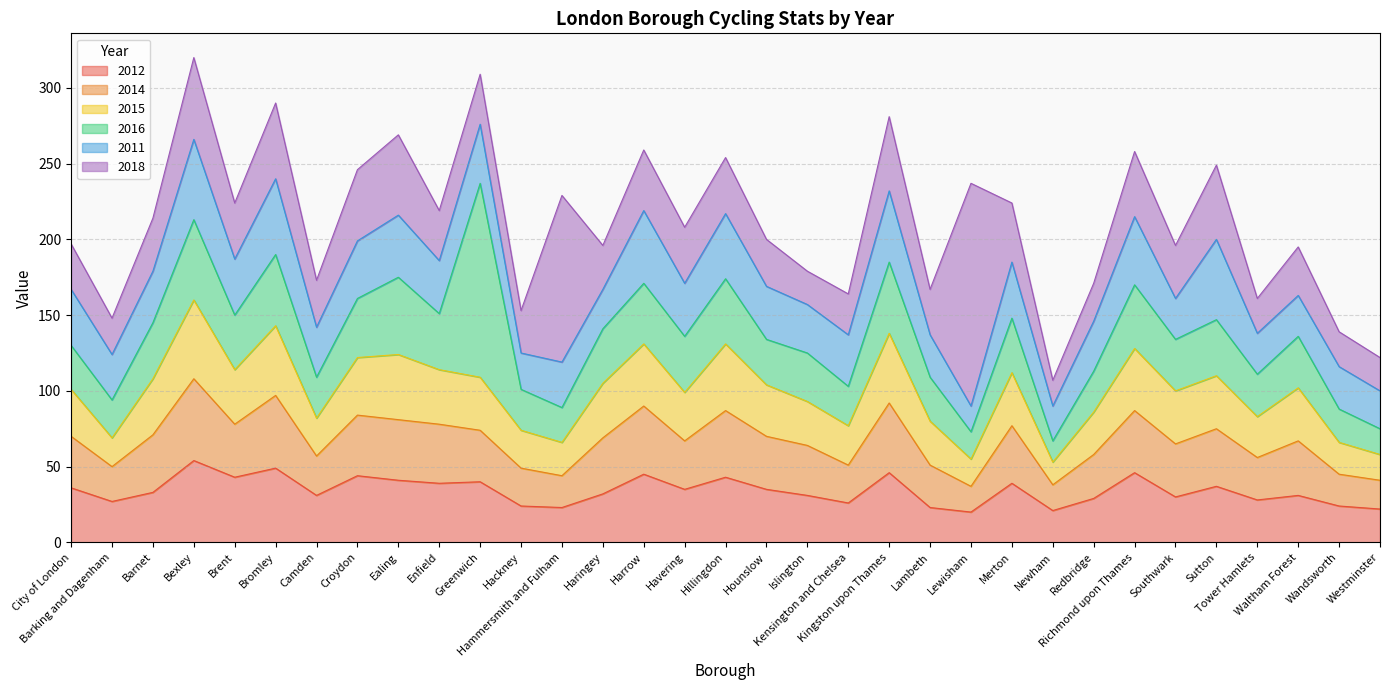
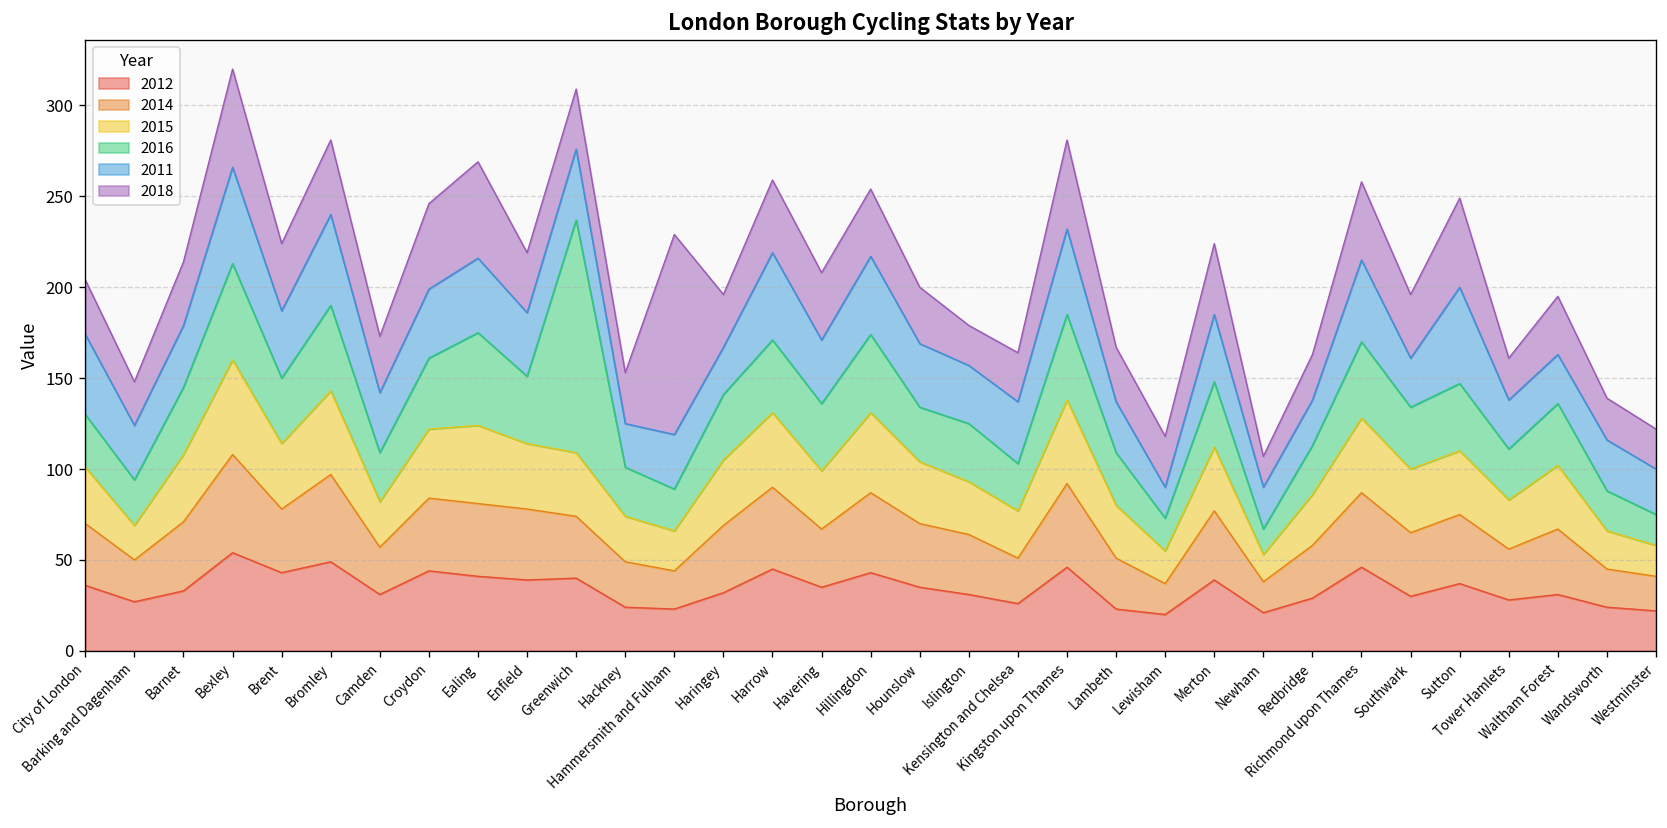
  {
    "2016": {
      "City of London": 29,
      "Barking and Dagenham": 25,
      "Barnet": 37,
      "Bexley": 53,
      "Brent": 36,
      "Bromley": 47,
      "Camden": 27,
      "Croydon": 39,
      "Ealing": 51,
      "Enfield": 37,
      "Greenwich": 128,
      "Hackney": 27,
      "Hammersmith and Fulham": 23,
      "Haringey": 36,
      "Harrow": 40,
      "Havering": 37,
      "Hillingdon": 43,
      "Hounslow": 30,
      "Islington": 32,
      "Kensington and Chelsea": 26,
      "Kingston upon Thames": 47,
      "Lambeth": 29,
      "Lewisham": 18,
      "Merton": 36,
      "Newham": 14,
      "Redbridge": 27,
      "Richmond upon Thames": 42,
      "Southwark": 34,
      "Sutton": 37,
      "Tower Hamlets": 28,
      "Waltham Forest": 34,
      "Wandsworth": 22,
      "Westminster": 17
    },
    "2011": {
-     "City of London": 37,
+     "City of London": 44,
      "Barking and Dagenham": 30,
      "Barnet": 34,
      "Bexley": 53,
      "Brent": 37,
      "Bromley": 50,
      "Camden": 33,
      "Croydon": 38,
      "Ealing": 41,
      "Enfield": 35,
      "Greenwich": 39,
      "Hackney": 24,
      "Hammersmith and Fulham": 30,
      "Haringey": 26,
      "Harrow": 48,
      "Havering": 35,
      "Hillingdon": 43,
      "Hounslow": 35,
      "Islington": 32,
      "Kensington and Chelsea": 34,
      "Kingston upon Thames": 47,
      "Lambeth": 28,
      "Lewisham": 17,
      "Merton": 37,
      "Newham": 23,
-     "Redbridge": 33,
+     "Redbridge": 25,
      "Richmond upon Thames": 45,
      "Southwark": 27,
      "Sutton": 53,
      "Tower Hamlets": 27,
      "Waltham Forest": 27,
      "Wandsworth": 28,
      "Westminster": 25
    },
    "2018": {
      "City of London": 30,
      "Barking and Dagenham": 24,
      "Barnet": 35,
      "Bexley": 54,
      "Brent": 37,
-     "Bromley": 50,
+     "Bromley": 41,
      "Camden": 31,
      "Croydon": 47,
      "Ealing": 53,
      "Enfield": 33,
      "Greenwich": 33,
      "Hackney": 28,
      "Hammersmith and Fulham": 110,
      "Haringey": 29,
      "Harrow": 40,
      "Havering": 37,
      "Hillingdon": 37,
      "Hounslow": 31,
      "Islington": 22,
      "Kensington and Chelsea": 27,
      "Kingston upon Thames": 49,
      "Lambeth": 30,
-     "Lewisham": 147,
+     "Lewisham": 28,
      "Merton": 39,
      "Newham": 17,
      "Redbridge": 25,
      "Richmond upon Thames": 43,
      "Southwark": 35,
      "Sutton": 49,
      "Tower Hamlets": 23,
      "Waltham Forest": 32,
      "Wandsworth": 23,
      "Westminster": 22
    }
  }
